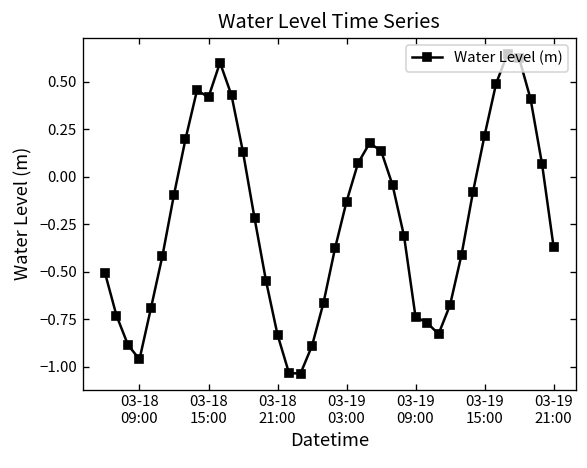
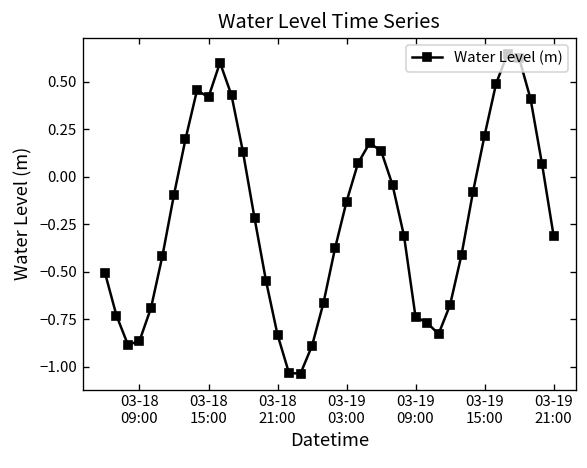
  {
-   "03-18 09:00": -0.96,
+   "03-18 09:00": -0.86,
    "03-18 15:00": 0.42,
    "03-18 21:00": -0.83,
    "03-19 03:00": -0.13,
    "03-19 09:00": -0.74,
    "03-19 15:00": 0.22,
-   "03-19 21:00": -0.37
+   "03-19 21:00": -0.31
  }
